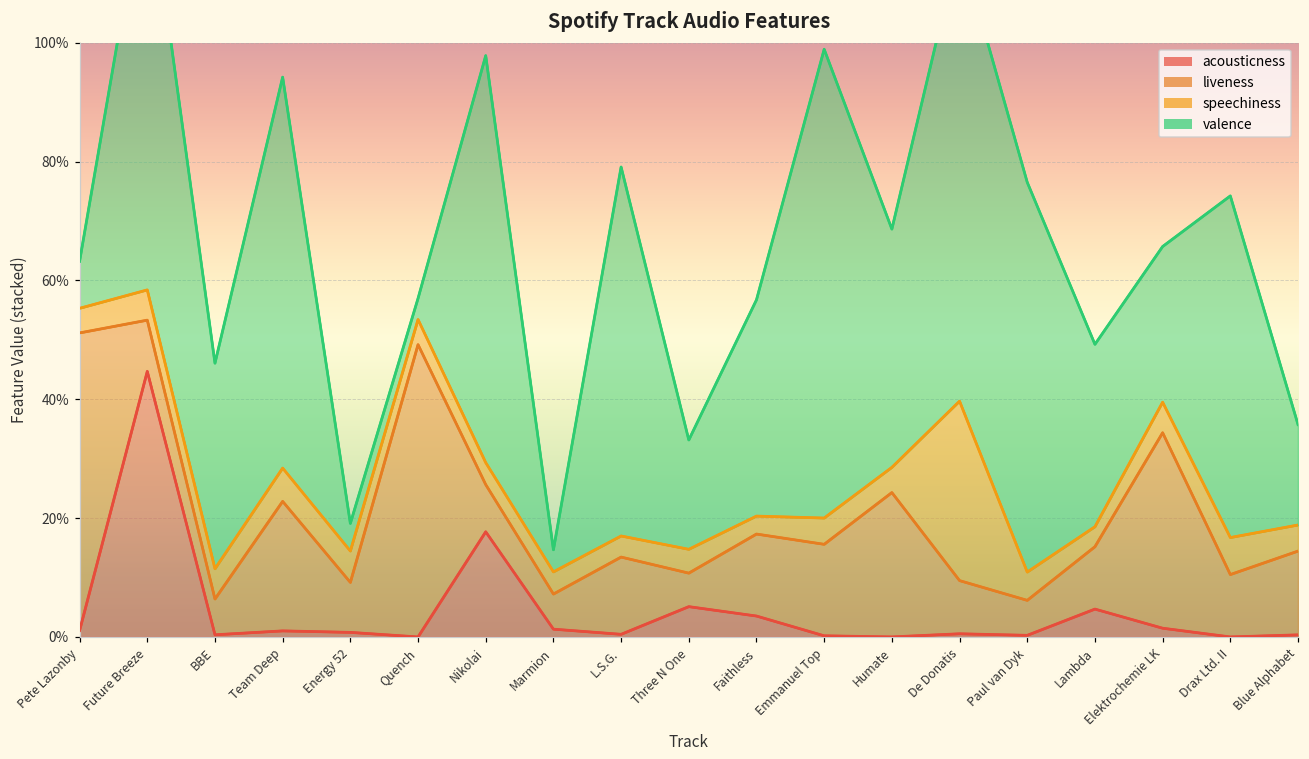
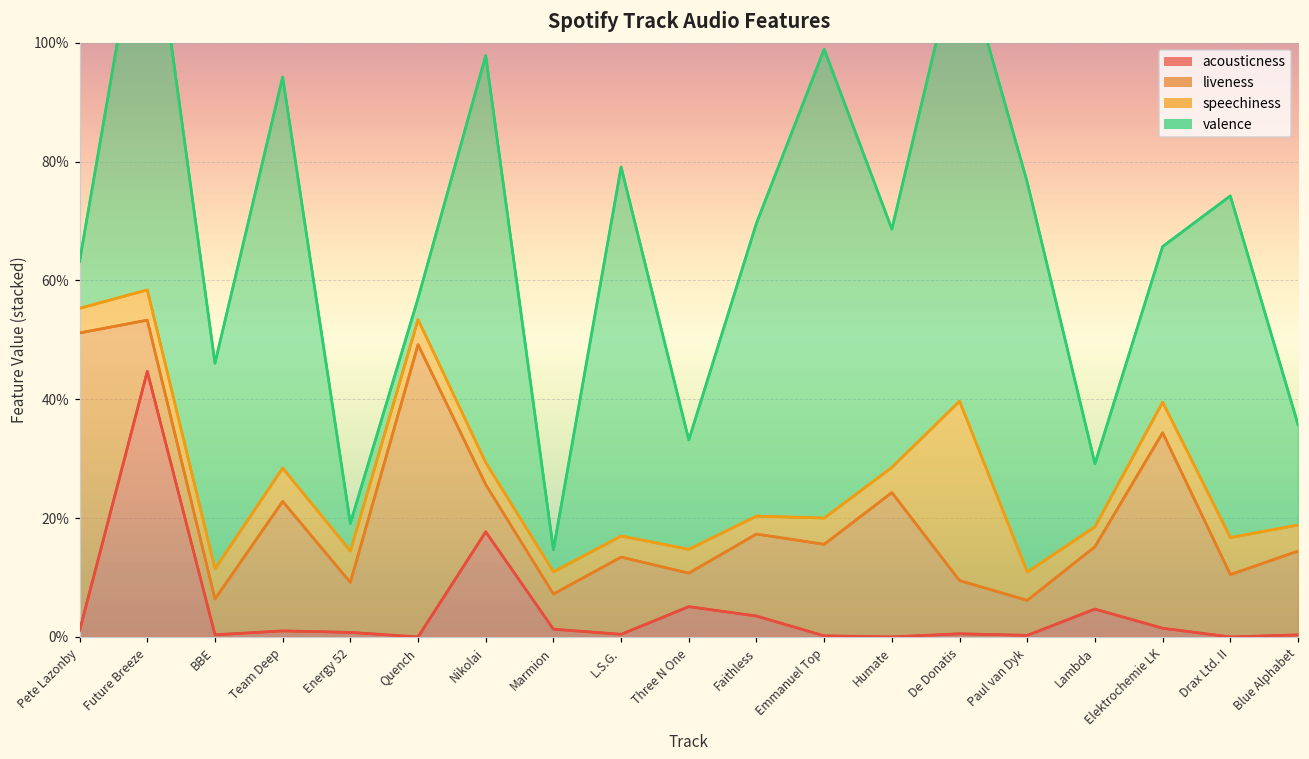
  {
    "valence": {
      "Pete Lazonby": "8%",
      "BBE": "35%",
      "Team Deep": "66%",
      "Energy 52": "5%",
      "Quench": "4%",
      "Nikolai": "69%",
      "Marmion": "4%",
      "L.S.G.": "62%",
      "Three N One": "18%",
-     "Faithless": "36%",
+     "Faithless": "49%",
      "Emmanuel Top": "79%",
      "Humate": "40%",
      "Paul van Dyk": "66%",
-     "Lambda": "31%",
+     "Lambda": "11%",
      "Elektrochemie LK": "26%",
      "Drax Ltd. II": "57%",
      "Blue Alphabet": "17%"
    }
  }
